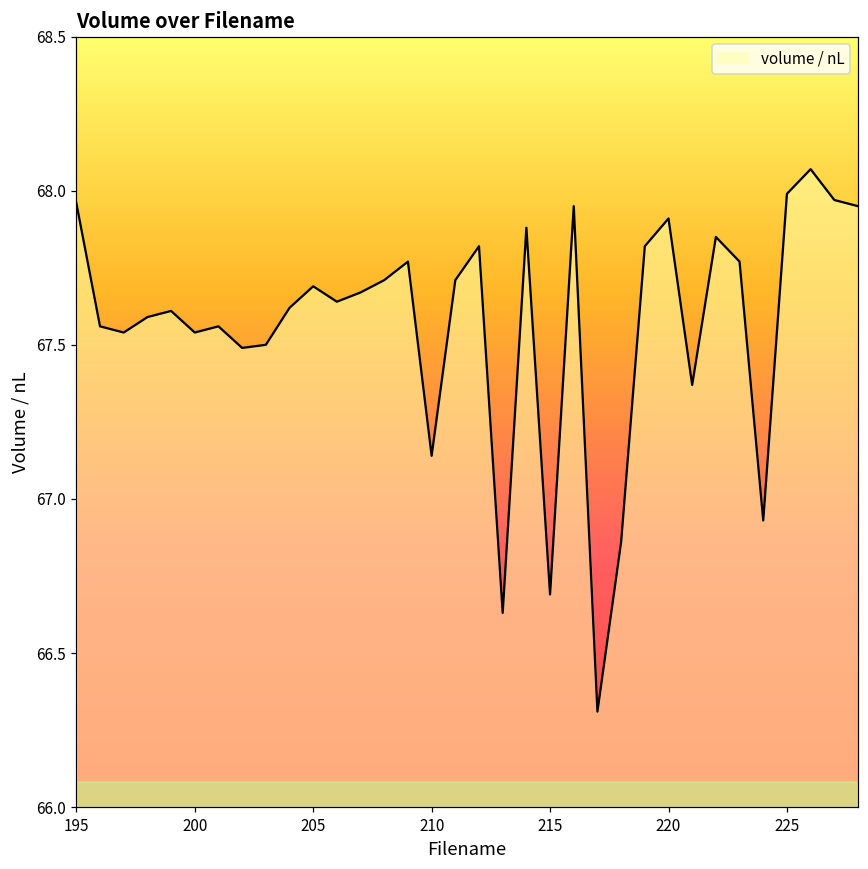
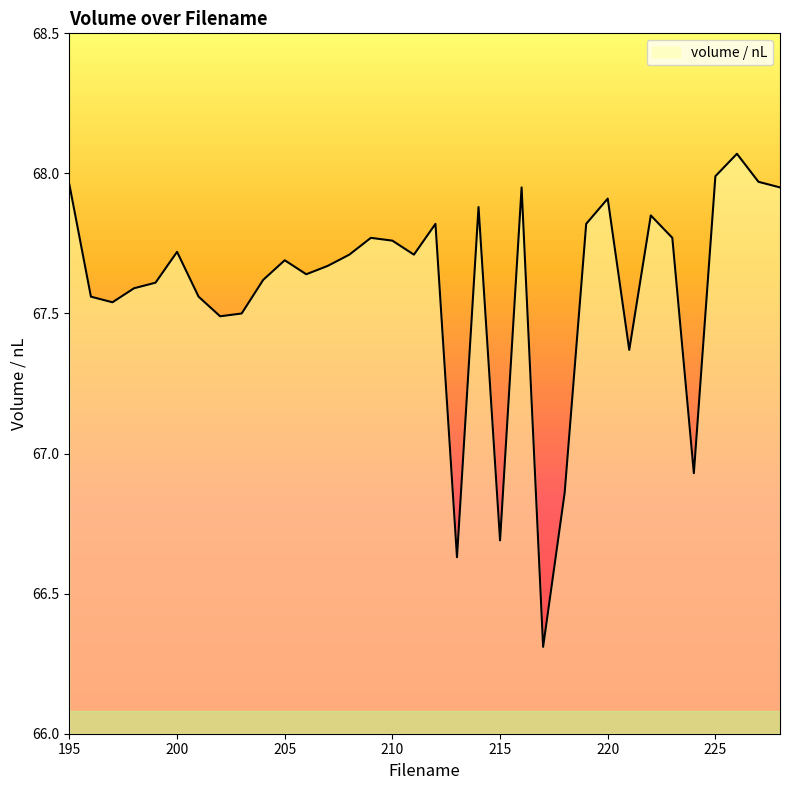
  {
    "195": 67.96,
-   "200": 67.54,
+   "200": 67.72,
    "205": 67.69,
-   "210": 67.14,
+   "210": 67.76,
    "215": 66.69,
    "220": 67.91,
    "225": 67.99
  }
